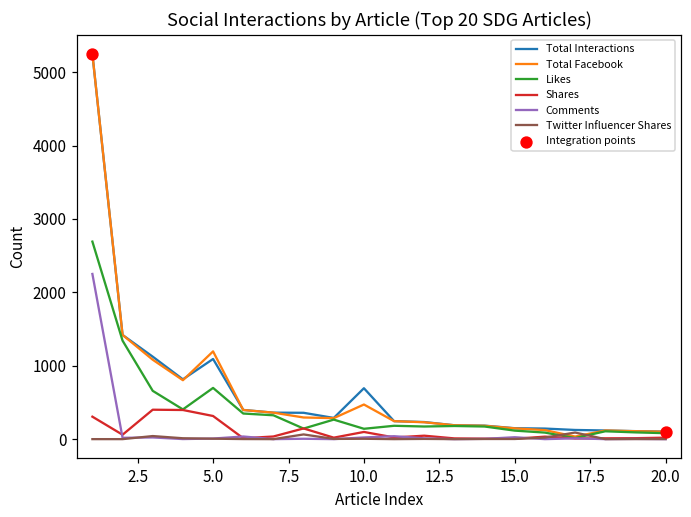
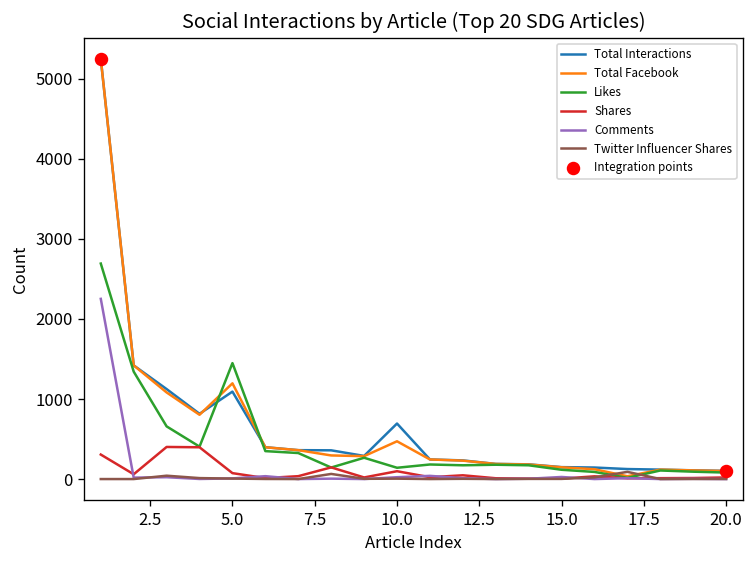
  {
    "Total Interactions": {
      "5.0": 1100,
      "10.0": 700
    },
    "Total Facebook": {
      "5.0": 1200,
      "10.0": 500
    },
    "Likes": {
-     "5.0": 700,
+     "5.0": 1400,
      "10.0": 100
    },
    "Shares": {
-     "5.0": 300,
+     "5.0": 100,
      "10.0": 100
    }
  }
